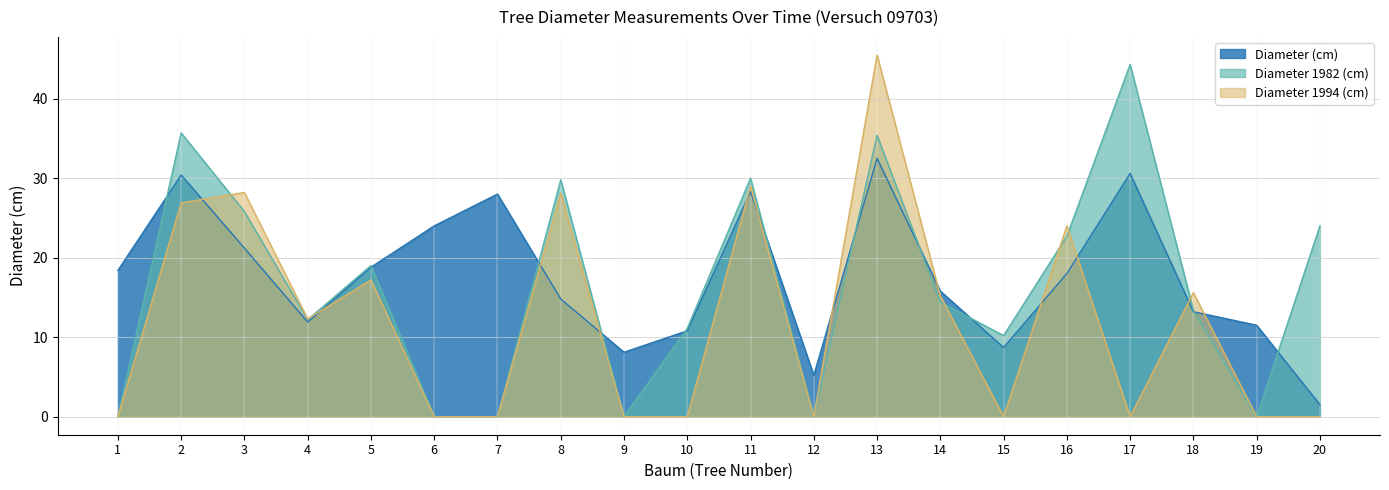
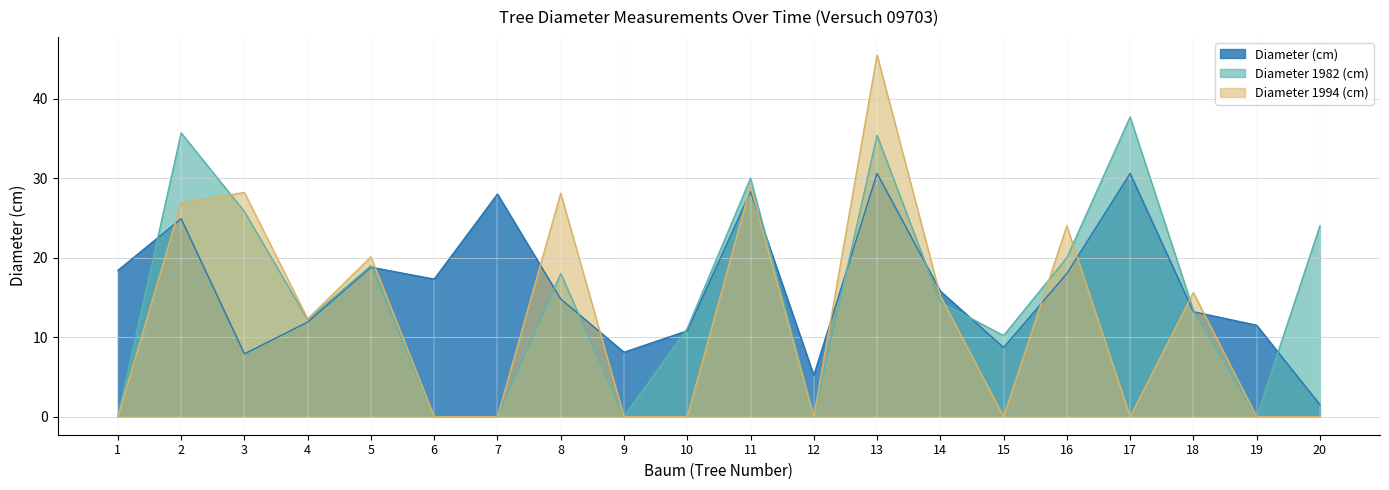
  {
    "Diameter (cm)": {
      "1": 18,
-     "2": 30,
-     "3": 21,
-     "6": 24,
+     "2": 25,
+     "3": 8,
+     "6": 17,
      "7": 28,
      "8": 15,
      "9": 8,
      "11": 28,
      "12": 5,
-     "13": 33,
+     "13": 31,
      "14": 16,
      "15": 9,
      "16": 18,
      "17": 31,
      "19": 12,
      "20": 2
    },
    "Diameter 1982 (cm)": {
      "2": 36,
      "3": 26,
-     "8": 30,
+     "8": 18,
      "11": 30,
      "13": 35,
      "14": 14,
      "15": 10,
-     "16": 23,
-     "17": 44,
+     "16": 20,
+     "17": 38,
      "20": 24
    },
    "Diameter 1994 (cm)": {
      "2": 27,
      "3": 28,
-     "5": 17,
+     "5": 20,
      "8": 28,
      "10": 0,
      "11": 29,
      "13": 46,
      "14": 15,
      "15": 0,
      "16": 24,
      "17": 0,
      "18": 16,
      "20": 0
    }
  }
